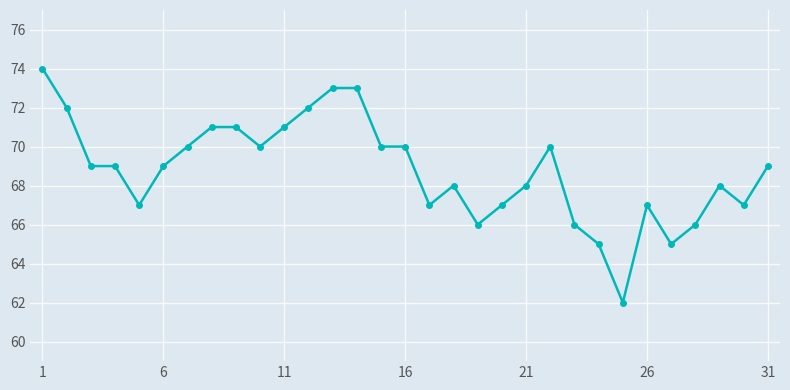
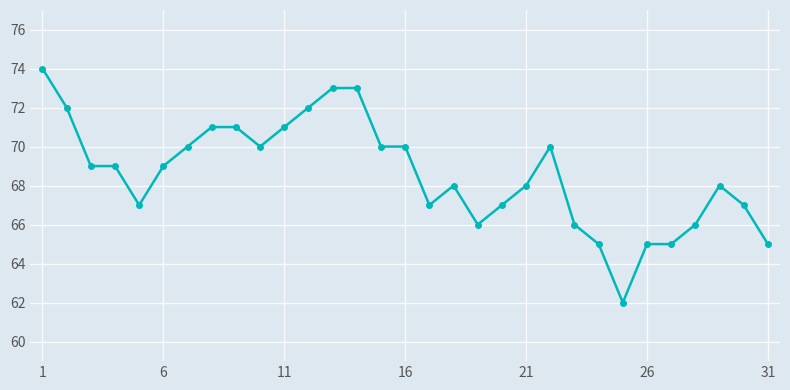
  {
    "1": 74,
    "6": 69,
    "11": 71,
    "16": 70,
    "21": 68,
-   "26": 67,
-   "31": 69
+   "26": 65,
+   "31": 65
  }
